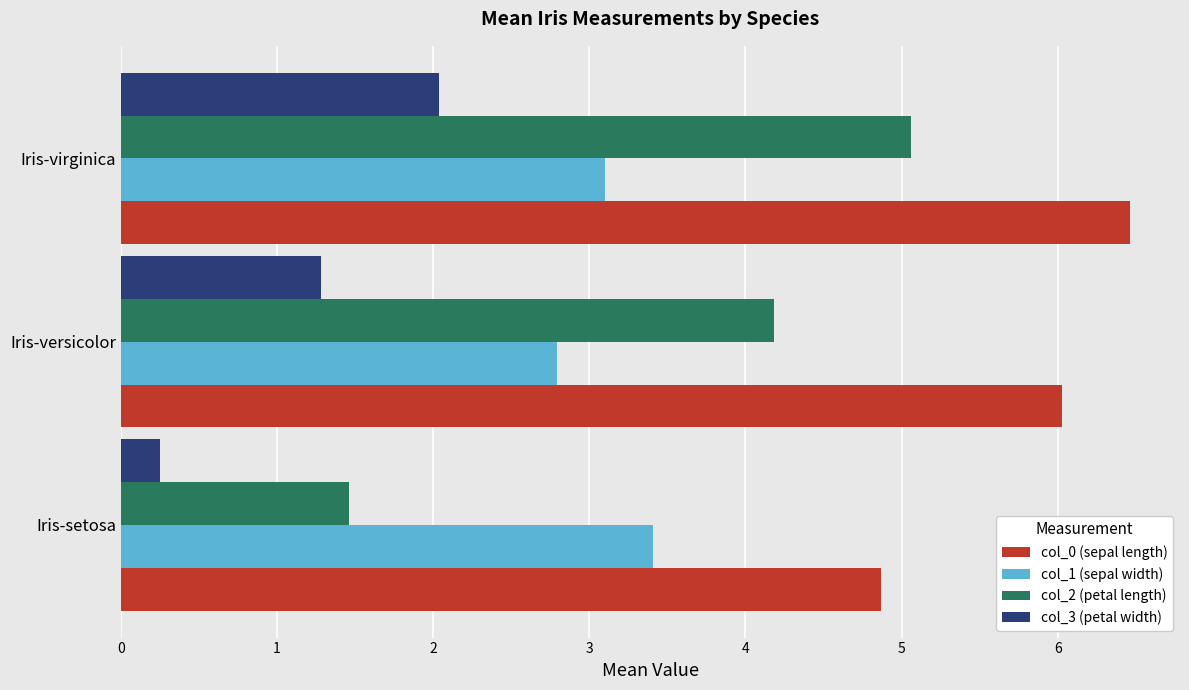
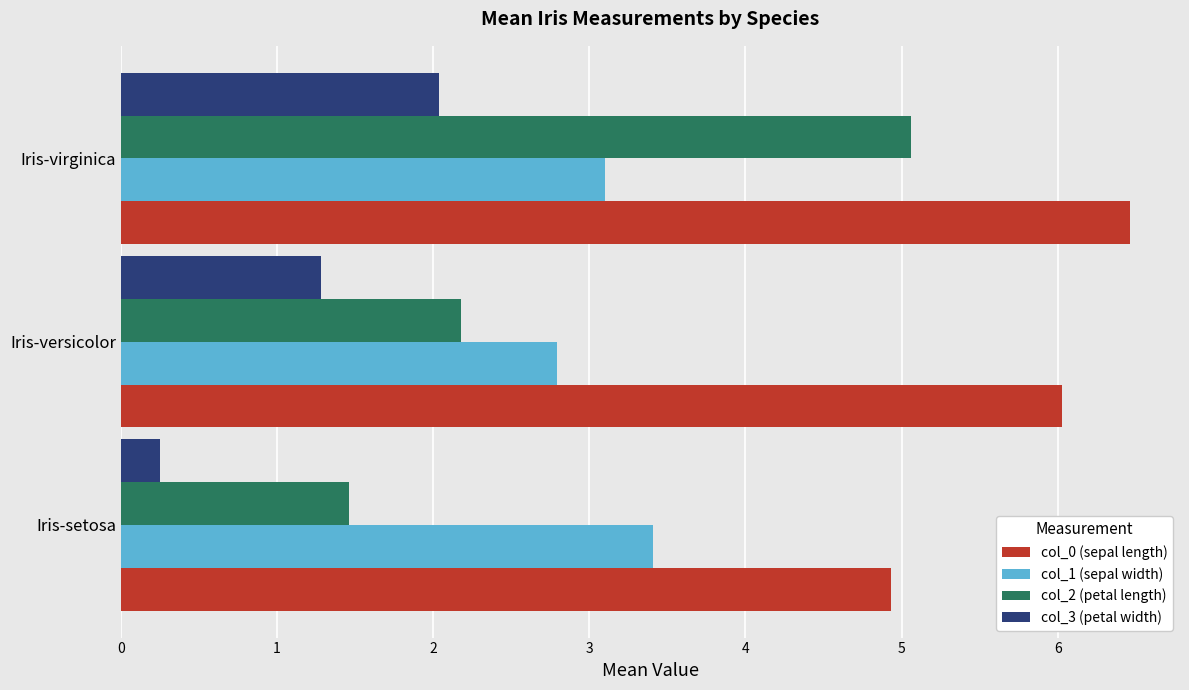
  {
    "col_0 (sepal length)": {
      "Iris-virginica": 6.46,
      "Iris-versicolor": 6.03,
-     "Iris-setosa": 4.87
+     "Iris-setosa": 4.93
    },
    "col_1 (sepal width)": {
      "Iris-virginica": 3.10,
      "Iris-versicolor": 2.79,
      "Iris-setosa": 3.41
    },
    "col_2 (petal length)": {
      "Iris-virginica": 5.06,
-     "Iris-versicolor": 4.18,
+     "Iris-versicolor": 2.18,
      "Iris-setosa": 1.46
    },
    "col_3 (petal width)": {
      "Iris-virginica": 2.04,
      "Iris-versicolor": 1.28,
      "Iris-setosa": 0.25
    }
  }
